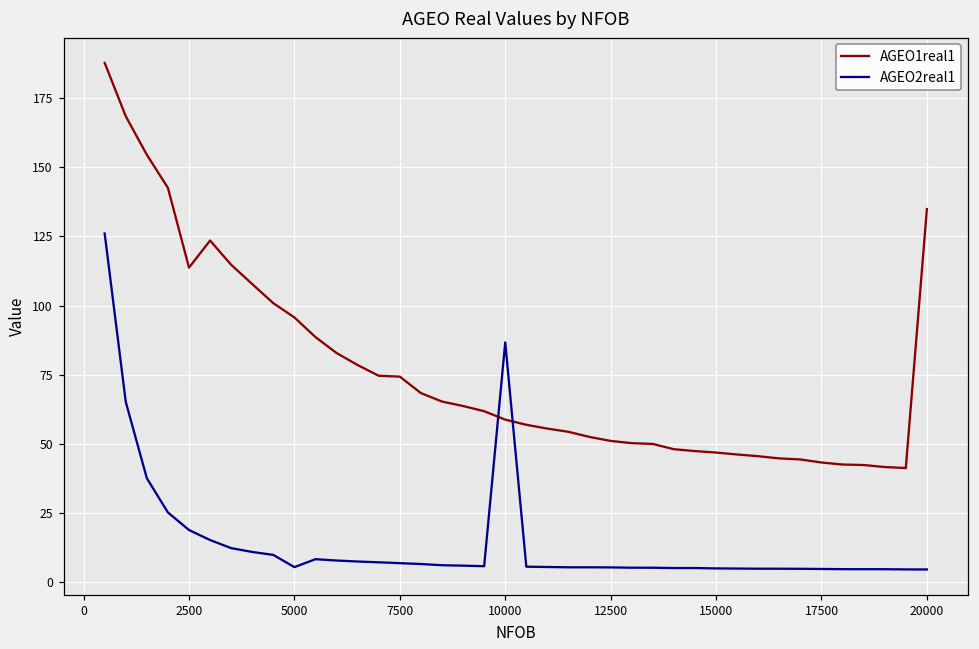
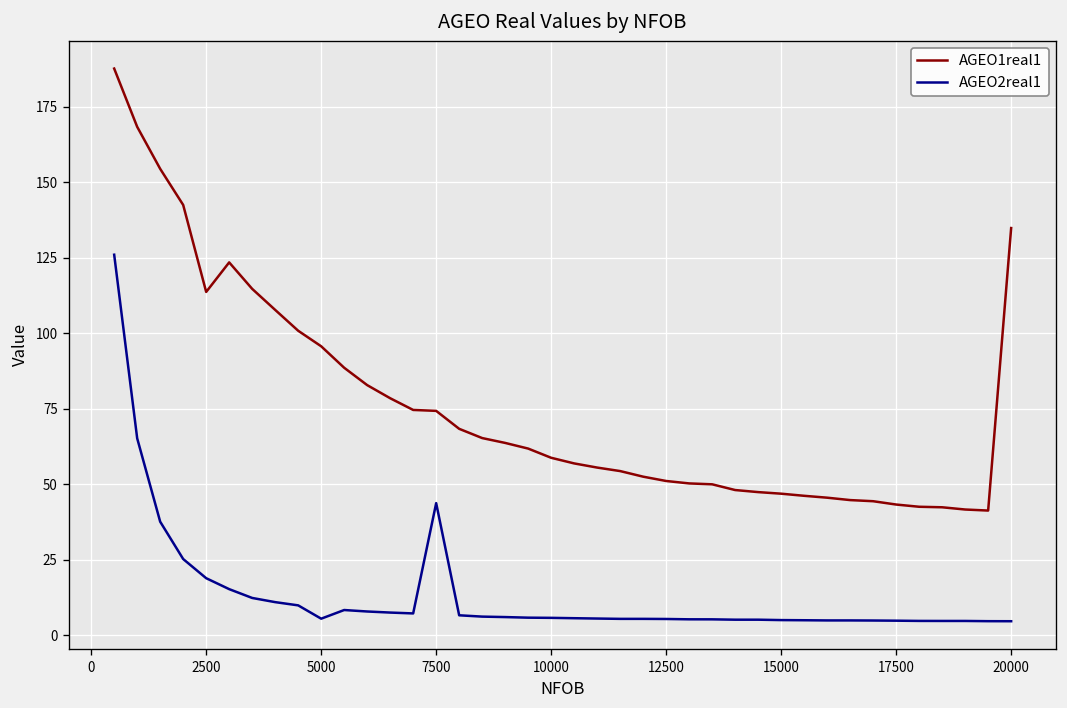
  {
    "AGEO1real1": {
      "2500": 114,
      "5000": 96,
      "7500": 74,
      "10000": 59,
      "12500": 51,
      "15000": 47,
      "17500": 43,
      "20000": 135
    },
    "AGEO2real1": {
      "2500": 19,
      "5000": 6,
-     "7500": 7,
-     "10000": 87,
+     "7500": 44,
+     "10000": 6,
      "12500": 5,
      "15000": 5,
      "17500": 5,
      "20000": 5
    }
  }
